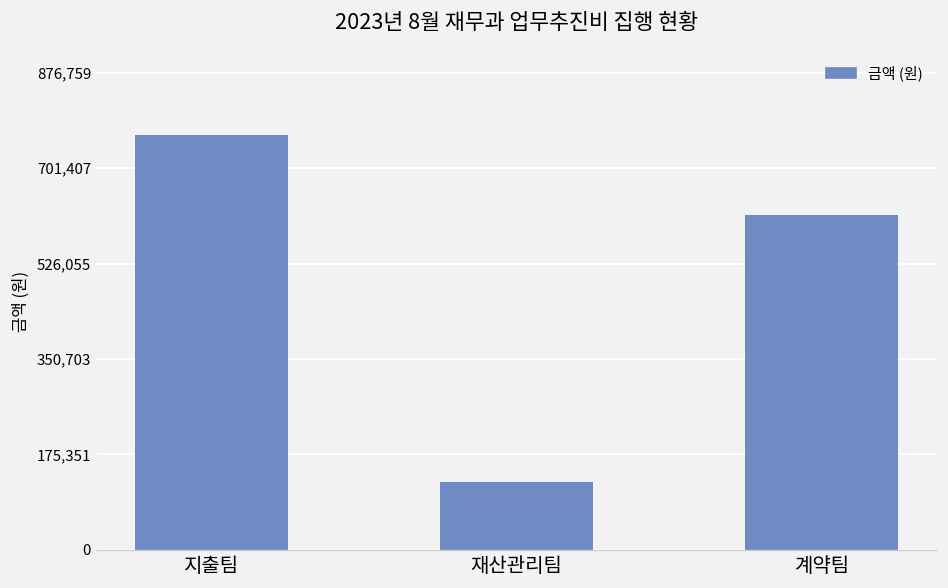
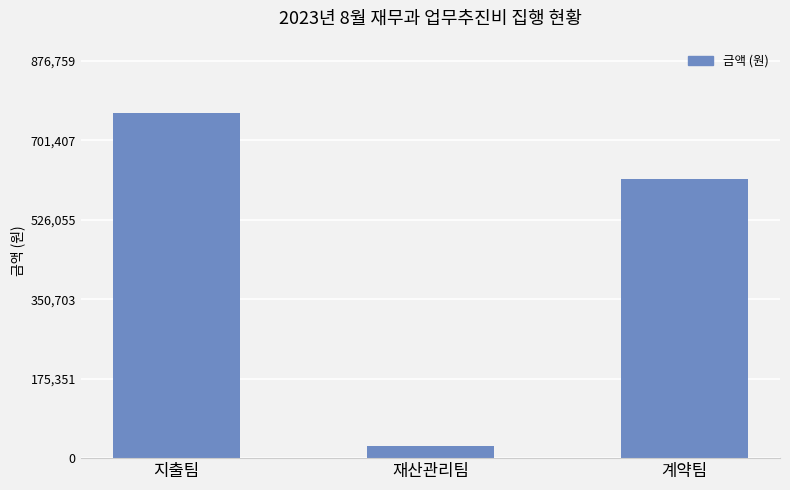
  {
    "지출팀": "760,000",
-   "재산관리팀": "120,000",
+   "재산관리팀": "30,000",
    "계약팀": "620,000"
  }
